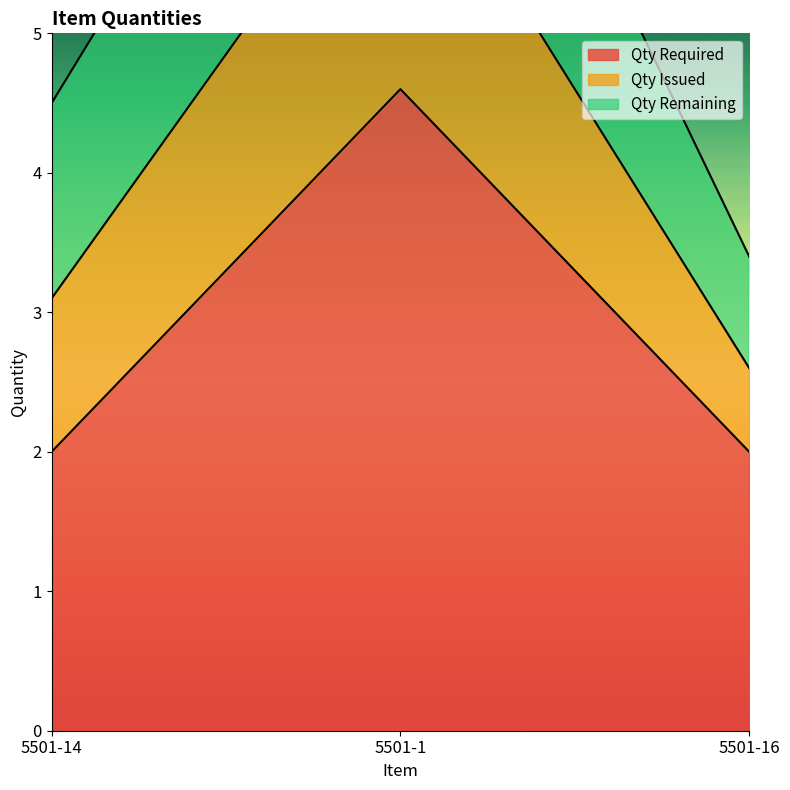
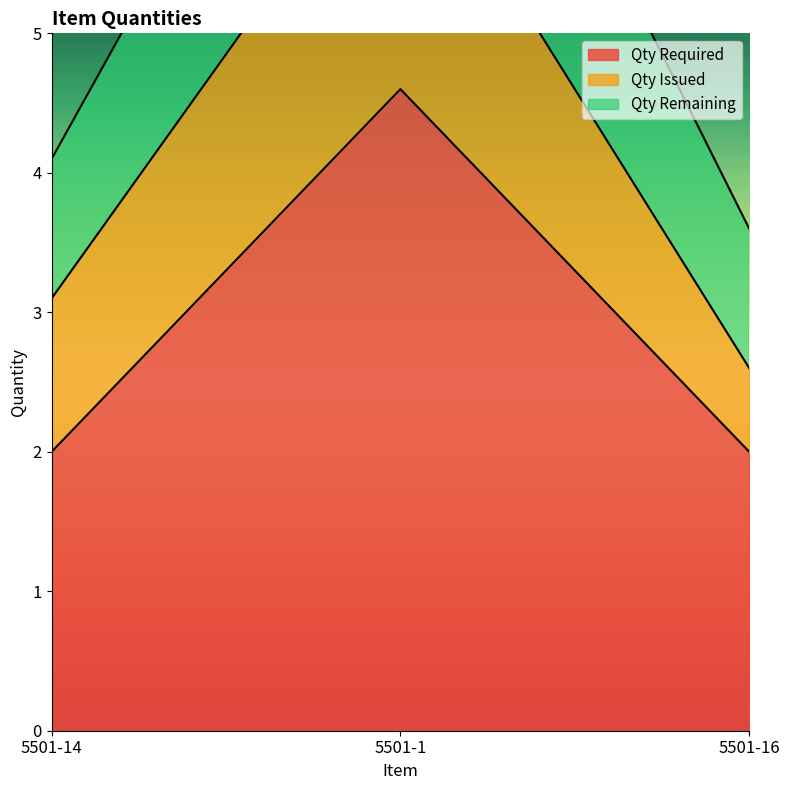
  {
    "Qty Required": {
      "5501-14": 2.0,
      "5501-1": 4.6,
      "5501-16": 2.0
    },
    "Qty Issued": {
      "5501-14": 1.1,
      "5501-16": 0.6
    },
    "Qty Remaining": {
-     "5501-14": 1.4,
-     "5501-16": 0.8
+     "5501-14": 1.0,
+     "5501-16": 1.0
    }
  }
